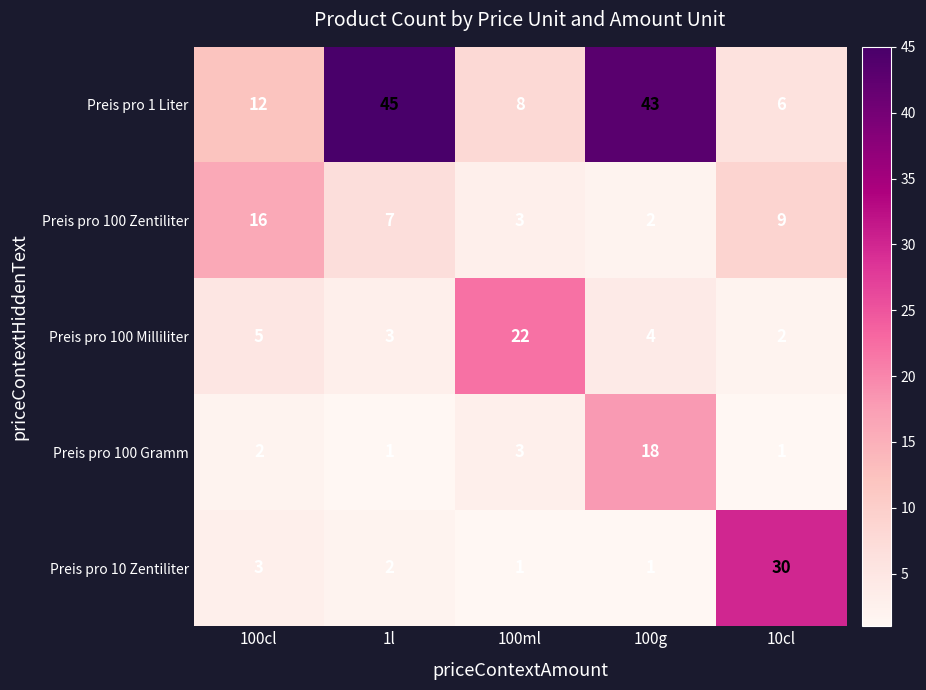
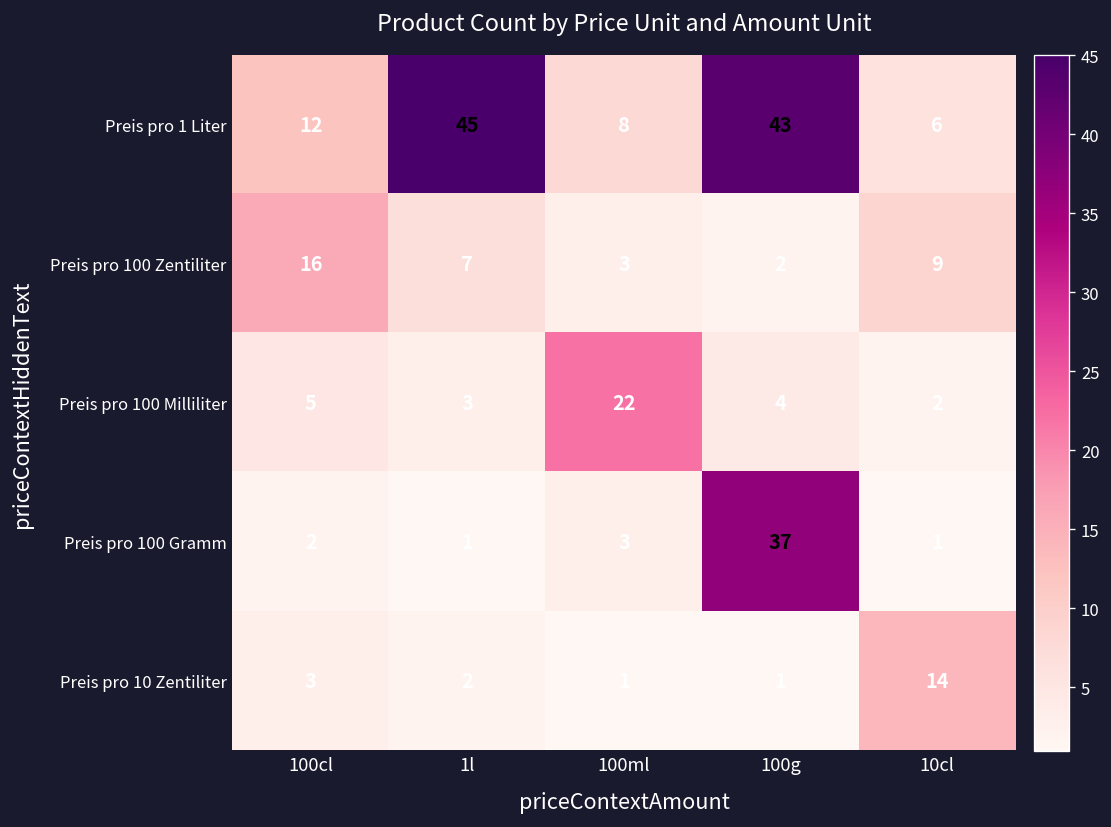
  {
    "Preis pro 1 Liter": {
      "100cl": 12,
      "1l": 45,
      "100g": 43
    },
    "Preis pro 100 Zentiliter": {
      "100cl": 16
    },
    "Preis pro 100 Milliliter": {
      "100ml": 22
    },
    "Preis pro 100 Gramm": {
-     "100g": 18
+     "100g": 37
    },
    "Preis pro 10 Zentiliter": {
-     "10cl": 30
+     "10cl": 14
    }
  }
